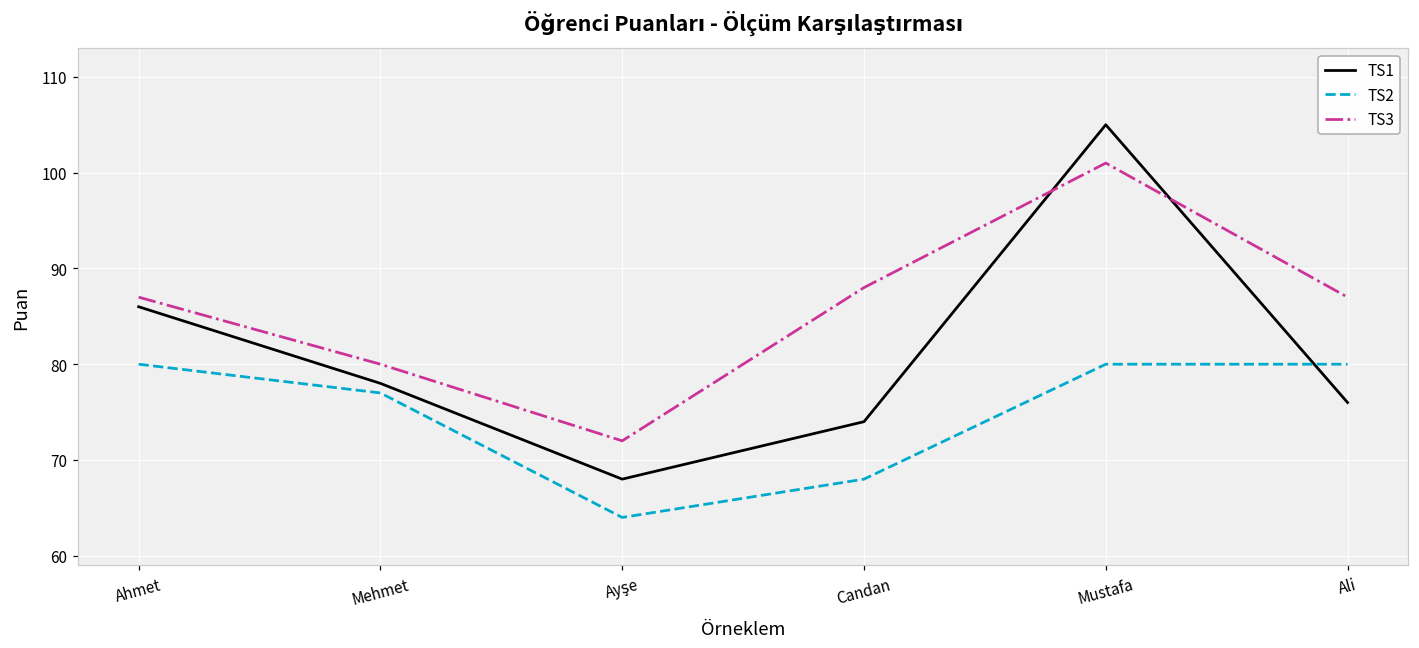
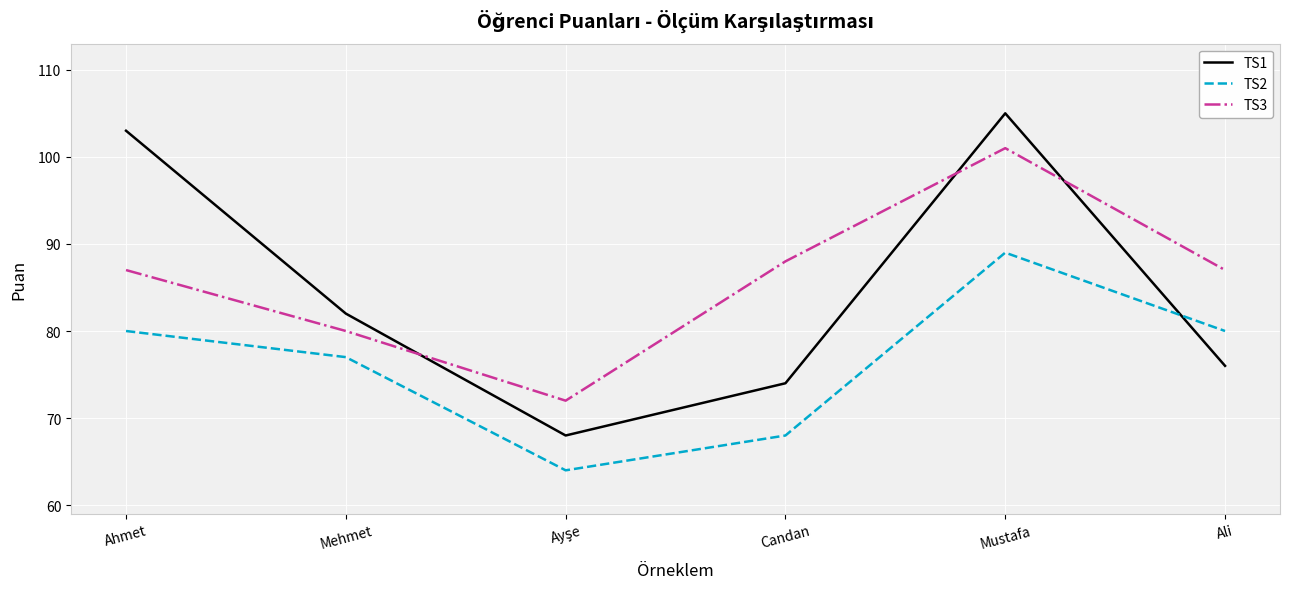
  {
    "TS1": {
-     "Ahmet": 86,
-     "Mehmet": 78,
+     "Ahmet": 103,
+     "Mehmet": 82,
      "Ayşe": 68,
      "Candan": 74,
      "Mustafa": 105,
      "Ali": 76
    },
    "TS2": {
      "Ahmet": 80,
      "Mehmet": 77,
      "Ayşe": 64,
      "Candan": 68,
-     "Mustafa": 80,
+     "Mustafa": 89,
      "Ali": 80
    },
    "TS3": {
      "Ahmet": 87,
      "Mehmet": 80,
      "Ayşe": 72,
      "Candan": 88,
      "Mustafa": 101,
      "Ali": 87
    }
  }
